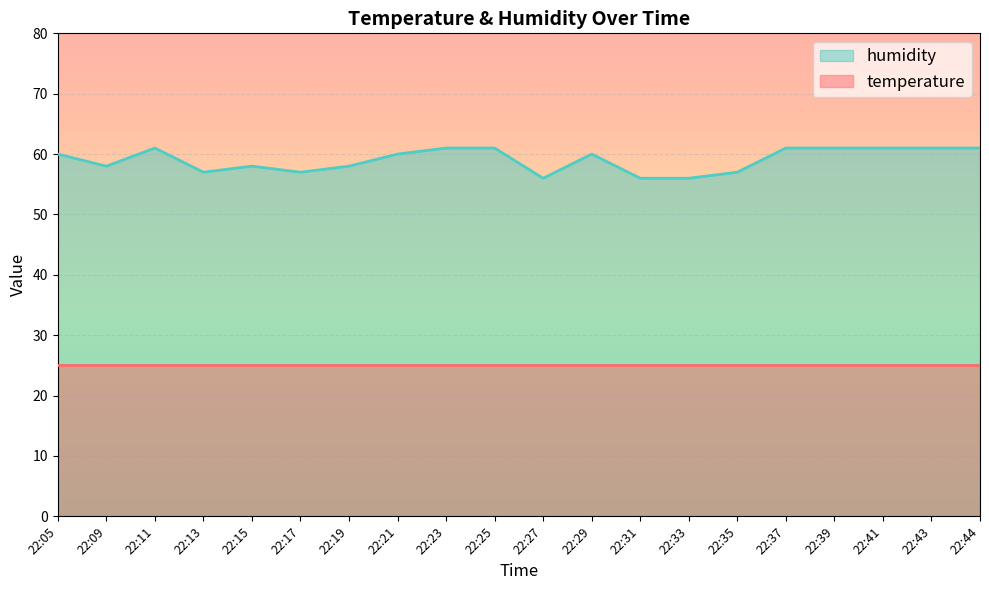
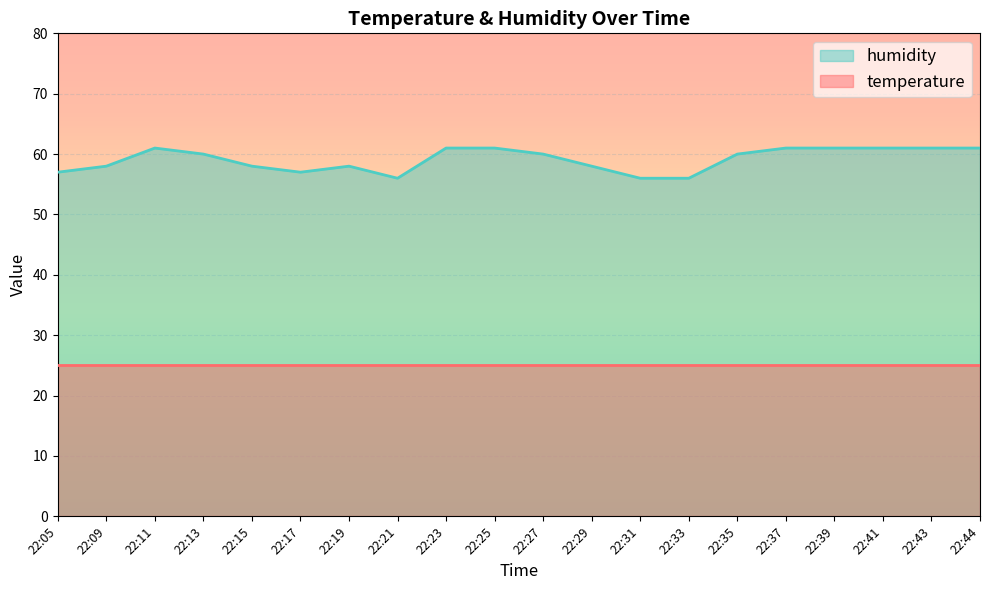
  {
    "humidity": {
-     "22:05": 60,
+     "22:05": 57,
      "22:09": 58,
      "22:11": 61,
-     "22:13": 57,
+     "22:13": 60,
      "22:15": 58,
      "22:17": 57,
      "22:19": 58,
-     "22:21": 60,
+     "22:21": 56,
      "22:23": 61,
      "22:25": 61,
-     "22:27": 56,
-     "22:29": 60,
+     "22:27": 60,
+     "22:29": 58,
      "22:31": 56,
      "22:33": 56,
-     "22:35": 57,
+     "22:35": 60,
      "22:37": 61,
      "22:39": 61,
      "22:41": 61,
      "22:43": 61,
      "22:44": 61
    },
    "temperature": {
      "22:05": 25,
      "22:09": 25,
      "22:11": 25,
      "22:13": 25,
      "22:15": 25,
      "22:17": 25,
      "22:19": 25,
      "22:21": 25,
      "22:23": 25,
      "22:25": 25,
      "22:27": 25,
      "22:29": 25,
      "22:31": 25,
      "22:33": 25,
      "22:35": 25,
      "22:37": 25,
      "22:39": 25,
      "22:41": 25,
      "22:43": 25,
      "22:44": 25
    }
  }
